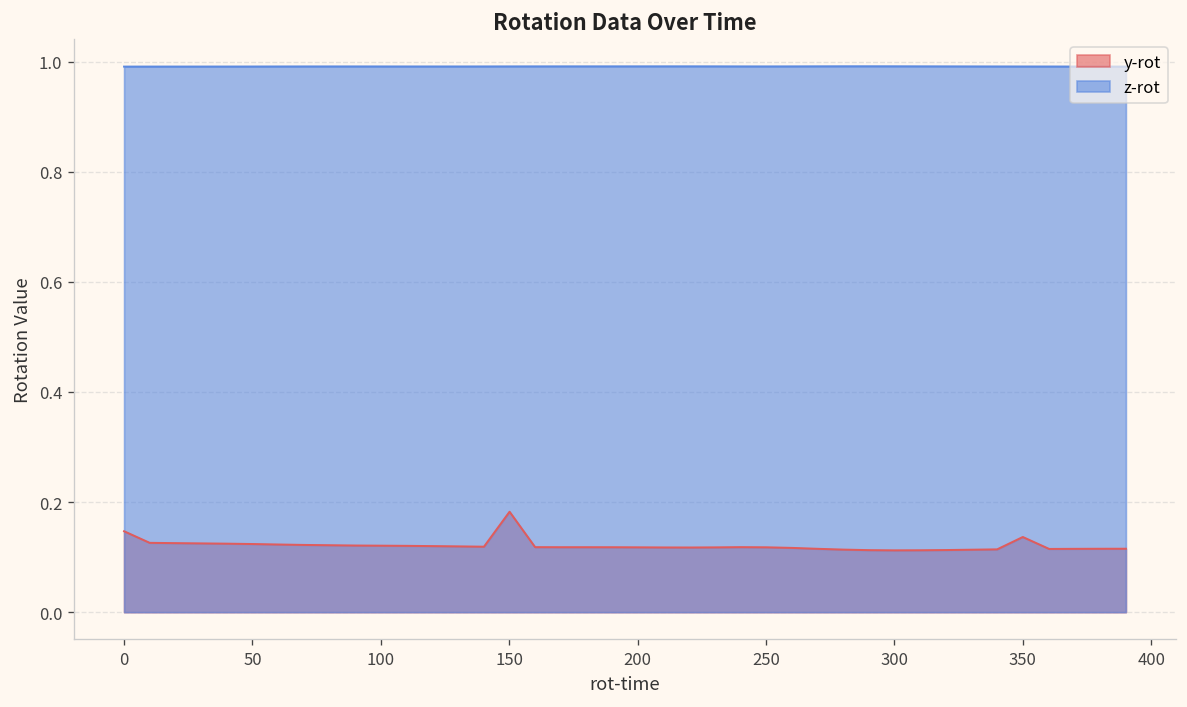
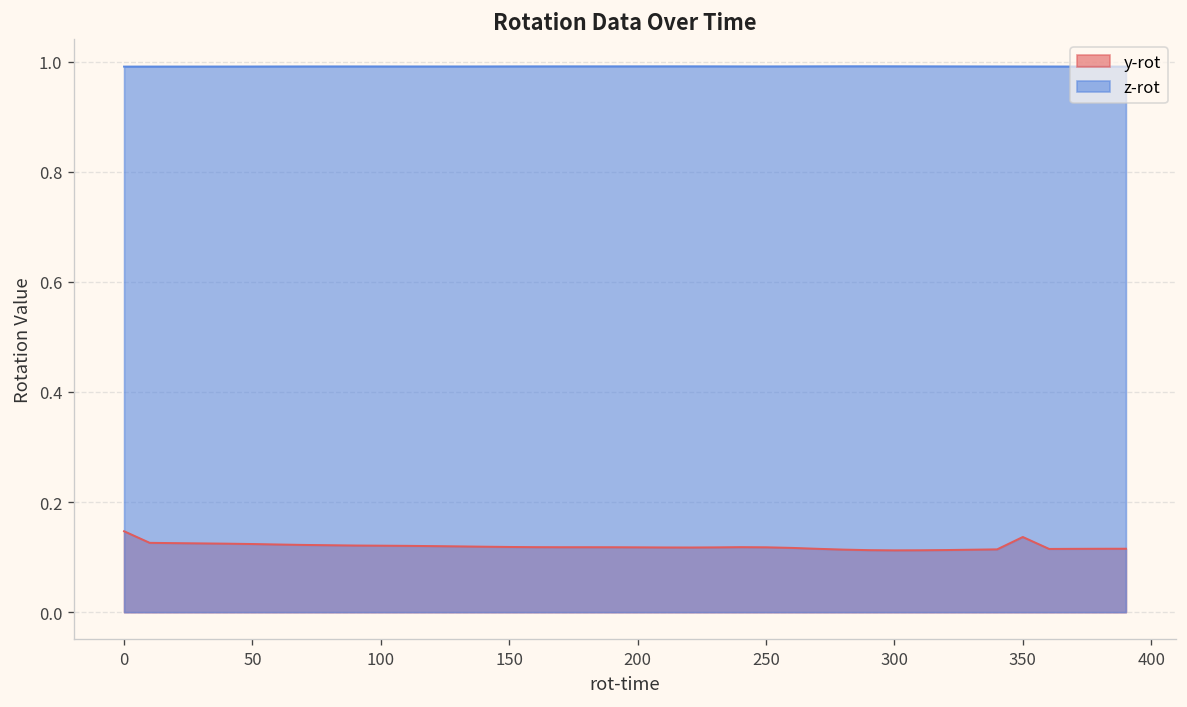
  {
    "y-rot": {
      "0": 0.15,
-     "150": 0.18,
+     "150": 0.12,
      "300": 0.11,
      "350": 0.14
    },
    "z-rot": {
      "0": 0.99,
      "150": 0.99,
      "300": 0.99,
      "350": 0.99
    }
  }
